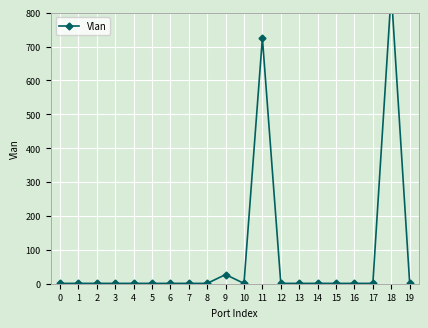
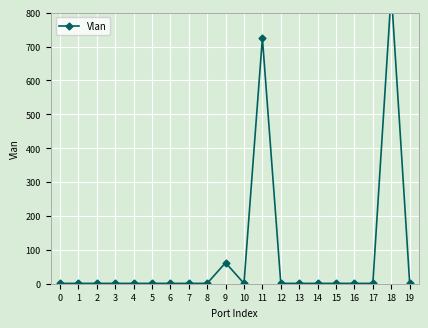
  {
    "0": 0,
    "1": 0,
    "2": 0,
    "3": 0,
    "4": 0,
    "5": 0,
    "6": 0,
    "7": 0,
    "8": 0,
-   "9": 30,
+   "9": 60,
    "10": 0,
    "11": 730,
    "12": 0,
    "13": 0,
    "14": 0,
    "15": 0,
    "16": 0,
    "17": 0,
    "19": 0
  }
